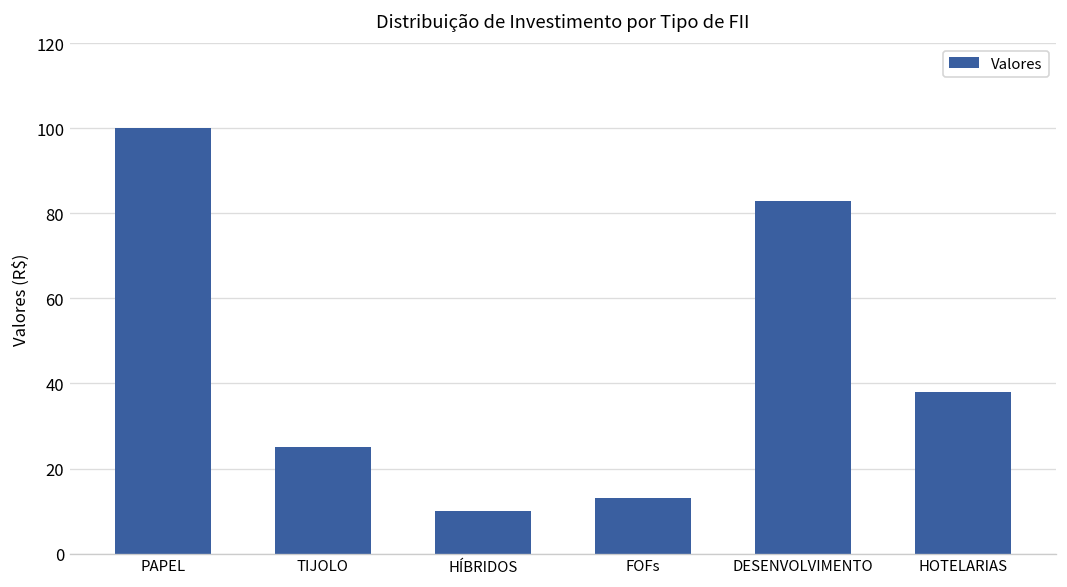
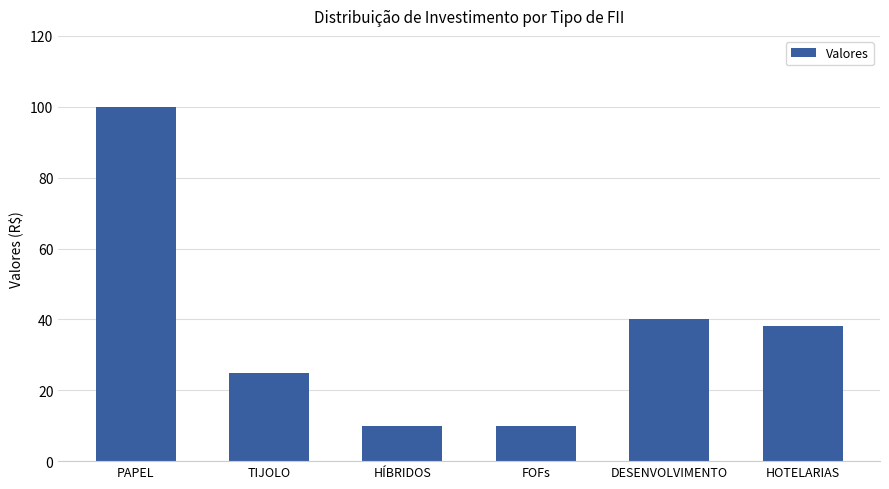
  {
    "PAPEL": 100,
    "TIJOLO": 25,
    "HÍBRIDOS": 10,
-   "FOFs": 13,
-   "DESENVOLVIMENTO": 83,
+   "FOFs": 10,
+   "DESENVOLVIMENTO": 40,
    "HOTELARIAS": 38
  }
